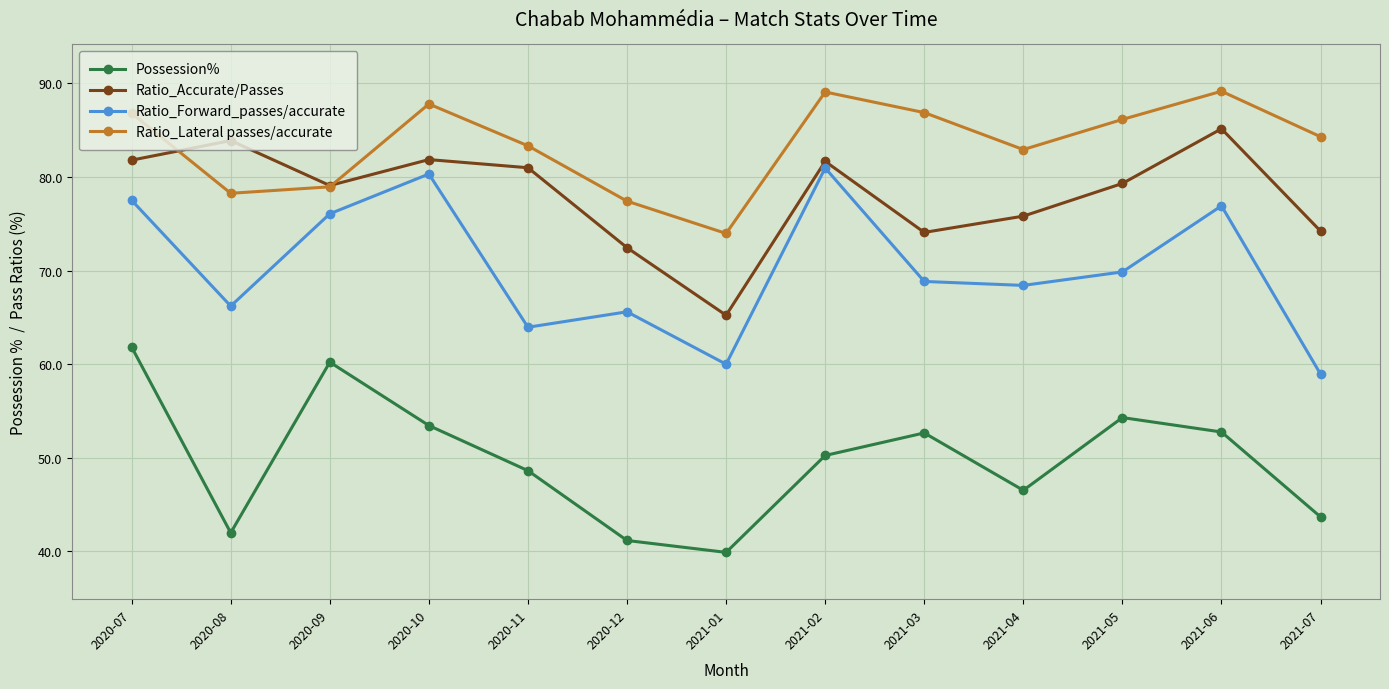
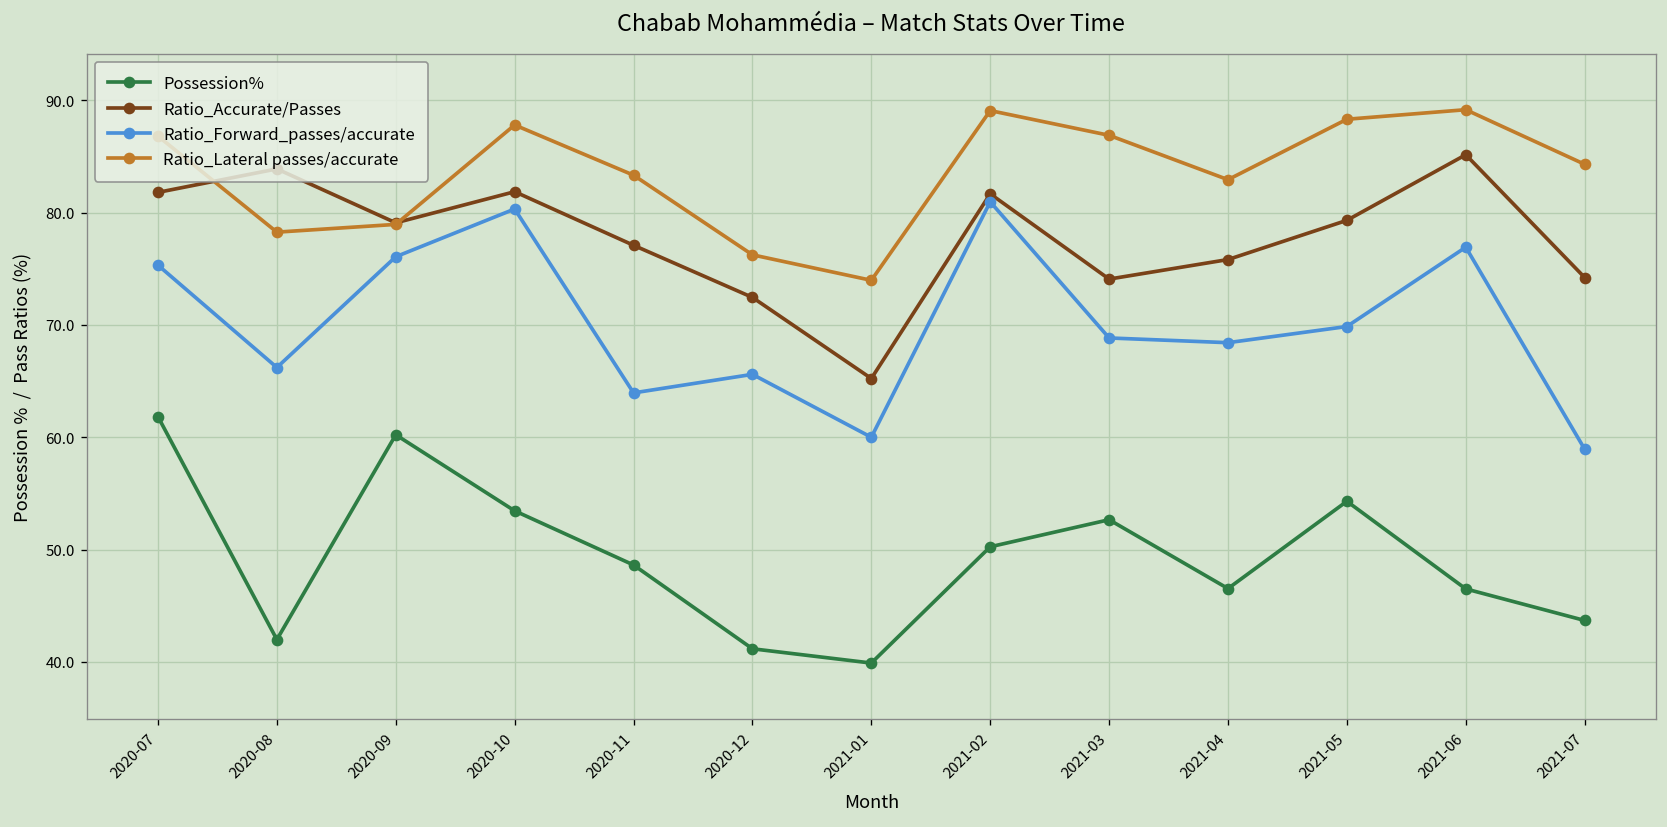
  {
    "Possession%": {
      "2020-07": 62,
      "2020-08": 42,
      "2020-09": 60,
      "2020-10": 53,
      "2020-11": 49,
      "2020-12": 41,
      "2021-01": 40,
      "2021-02": 50,
      "2021-03": 53,
      "2021-04": 47,
      "2021-05": 54,
-     "2021-06": 53,
+     "2021-06": 47,
      "2021-07": 44
    },
    "Ratio_Accurate/Passes": {
      "2020-07": 82,
      "2020-10": 82,
-     "2020-11": 81,
+     "2020-11": 77,
      "2020-12": 72,
      "2021-01": 65,
      "2021-02": 82,
      "2021-03": 74,
      "2021-04": 76,
      "2021-05": 79,
      "2021-06": 85,
      "2021-07": 74
    },
    "Ratio_Forward_passes/accurate": {
-     "2020-07": 78,
+     "2020-07": 75,
      "2020-08": 66,
      "2020-09": 76,
      "2020-10": 80,
      "2020-11": 64,
      "2020-12": 66,
      "2021-01": 60,
      "2021-02": 81,
      "2021-03": 69,
      "2021-04": 68,
      "2021-05": 70,
      "2021-06": 77,
      "2021-07": 59
    },
    "Ratio_Lateral passes/accurate": {
      "2020-08": 78,
      "2020-10": 88,
      "2020-11": 83,
-     "2020-12": 77,
+     "2020-12": 76,
      "2021-01": 74,
      "2021-02": 89,
      "2021-03": 87,
      "2021-04": 83,
-     "2021-05": 86,
+     "2021-05": 88,
      "2021-06": 89,
      "2021-07": 84
    }
  }
